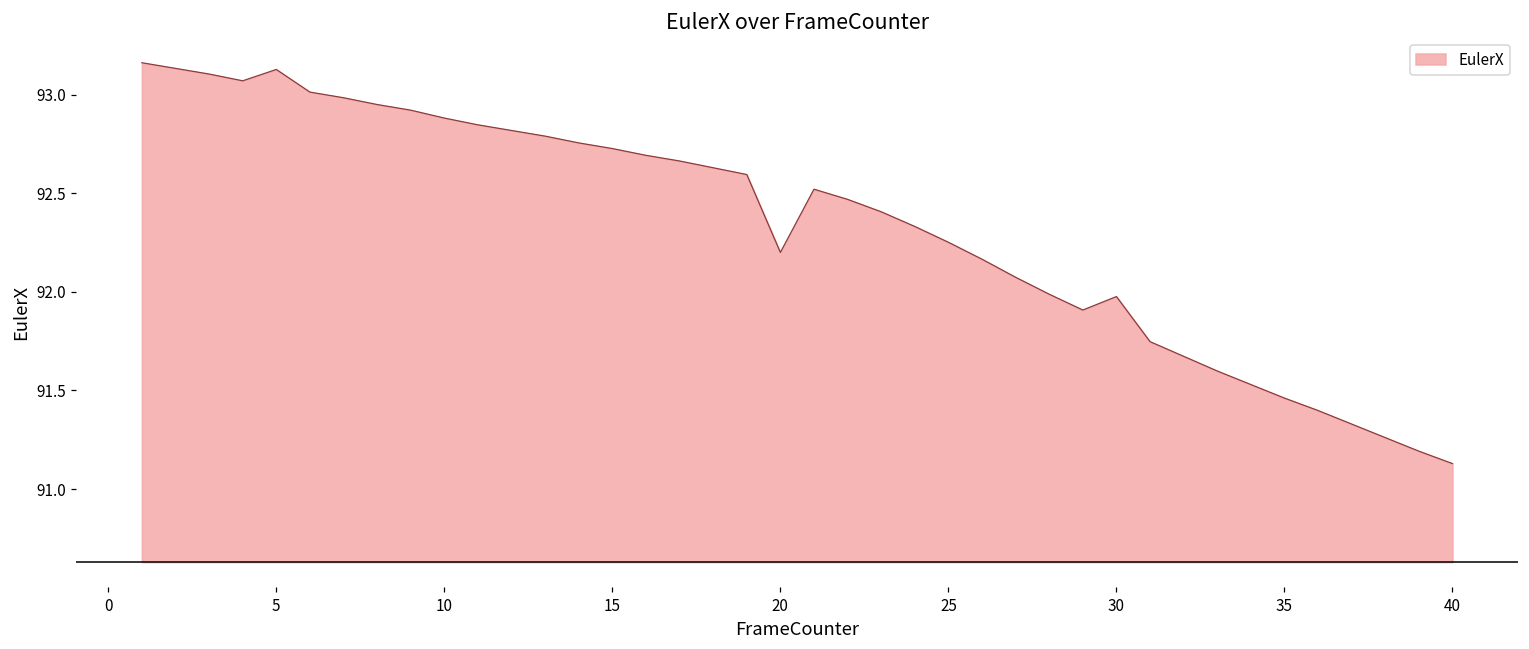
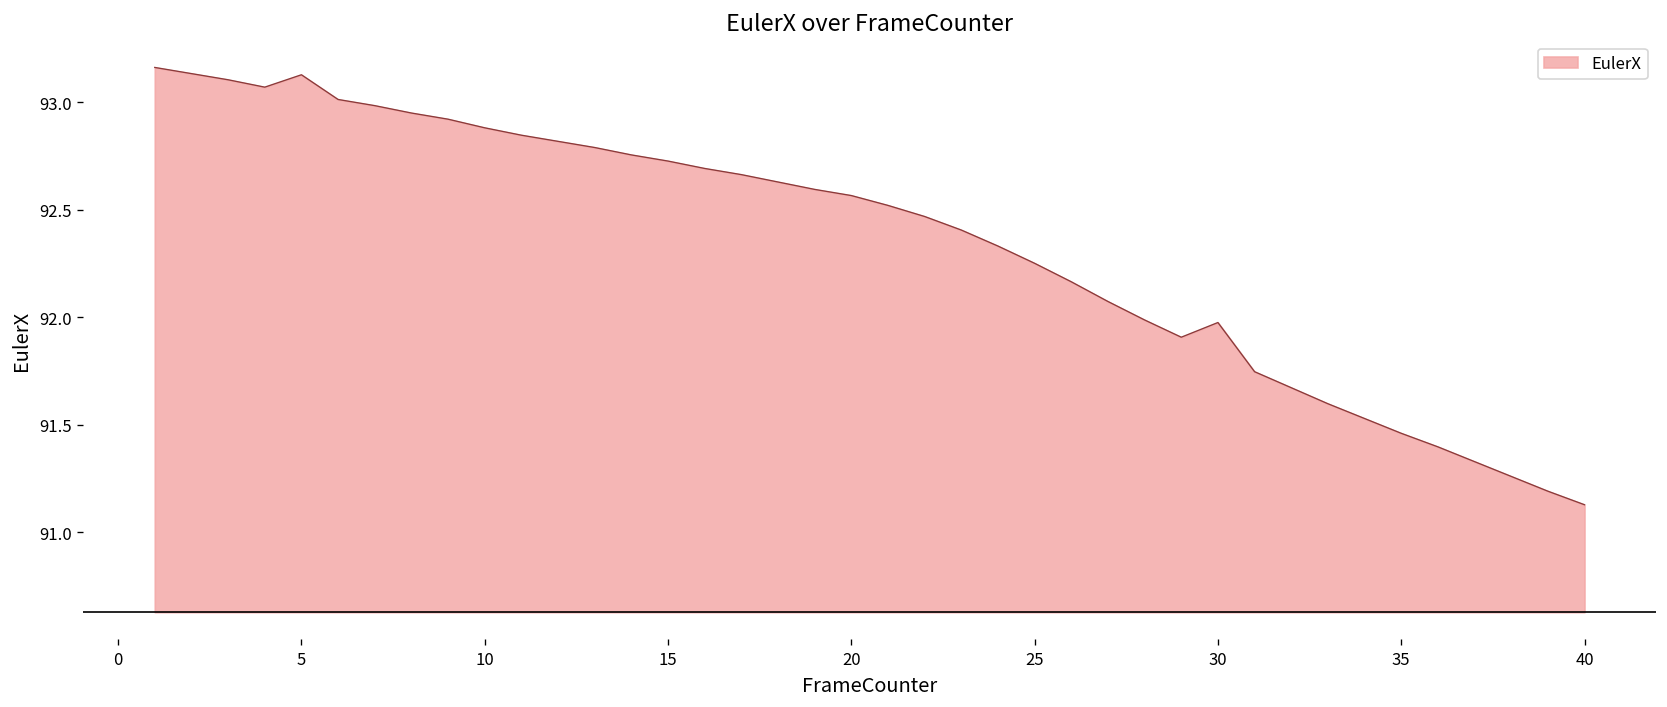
  {
    "5": 93.13,
    "10": 92.88,
    "15": 92.73,
-   "20": 92.20,
+   "20": 92.57,
    "25": 92.25,
    "30": 91.98,
    "35": 91.46,
    "40": 91.13
  }
